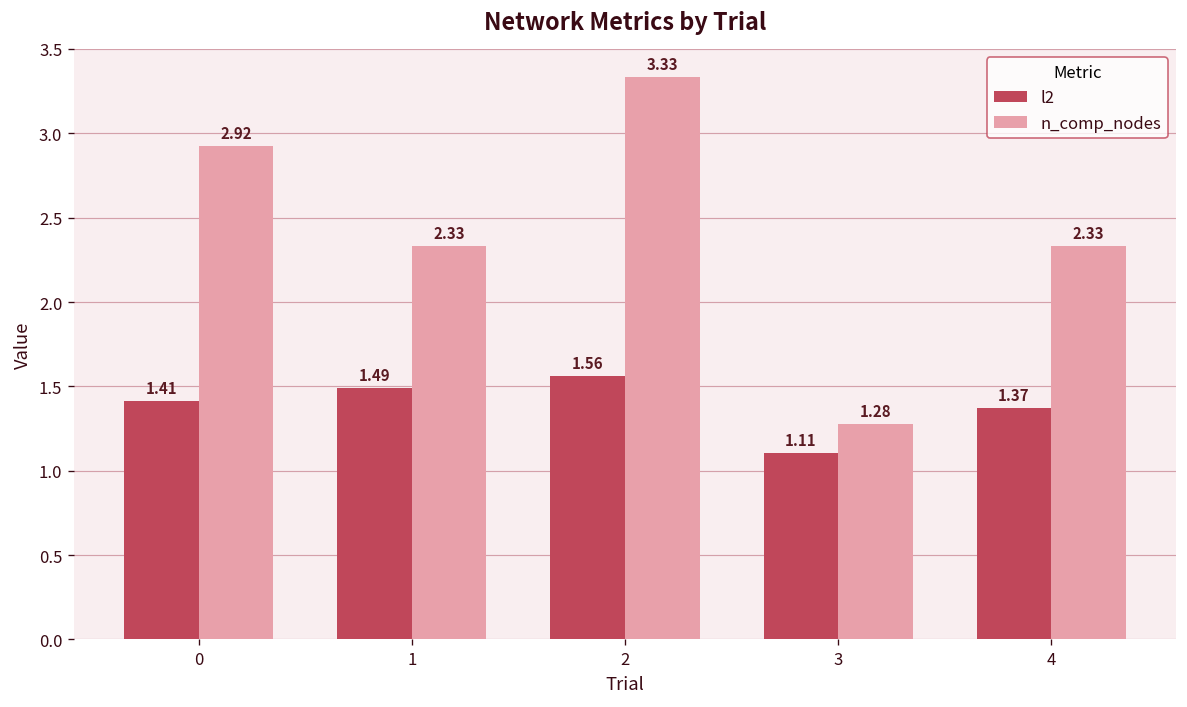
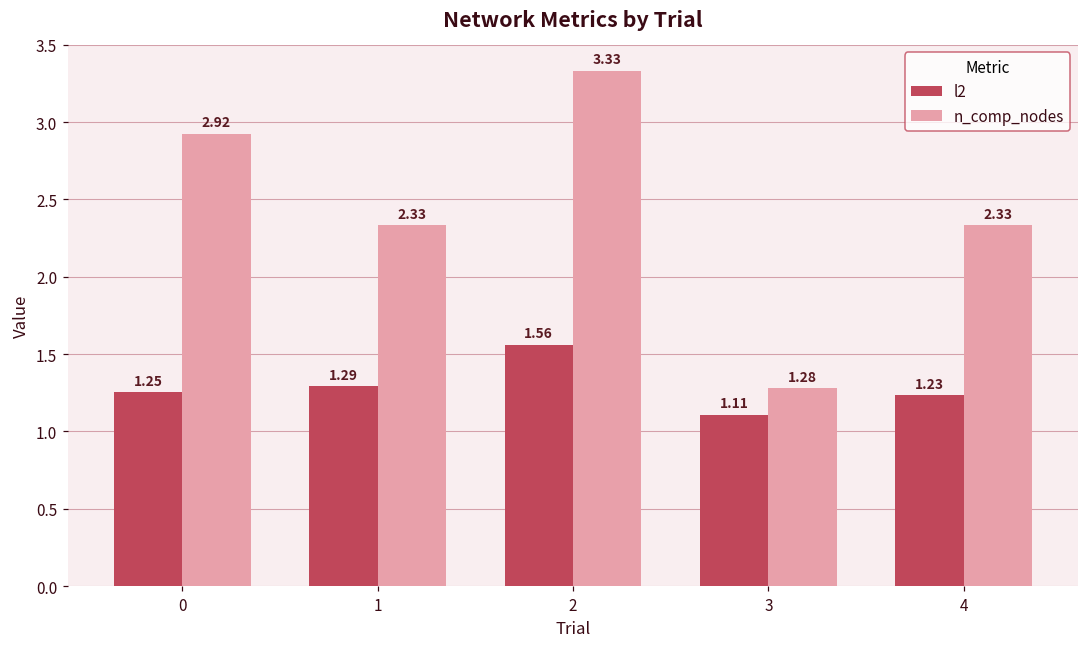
  {
    "l2": {
-     "0": 1.41,
-     "1": 1.49,
+     "0": 1.25,
+     "1": 1.29,
      "2": 1.56,
      "3": 1.11,
-     "4": 1.37
+     "4": 1.23
    },
    "n_comp_nodes": {
      "0": 2.92,
      "1": 2.33,
      "2": 3.33,
      "3": 1.28,
      "4": 2.33
    }
  }
